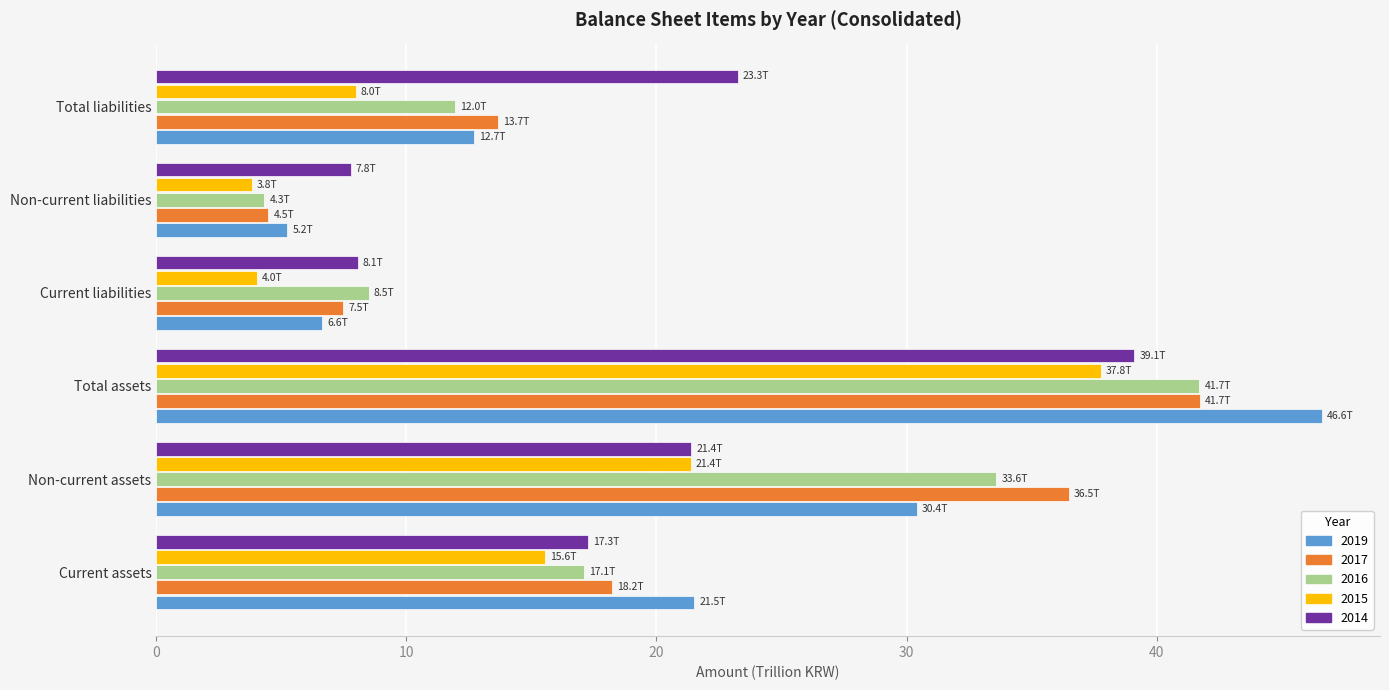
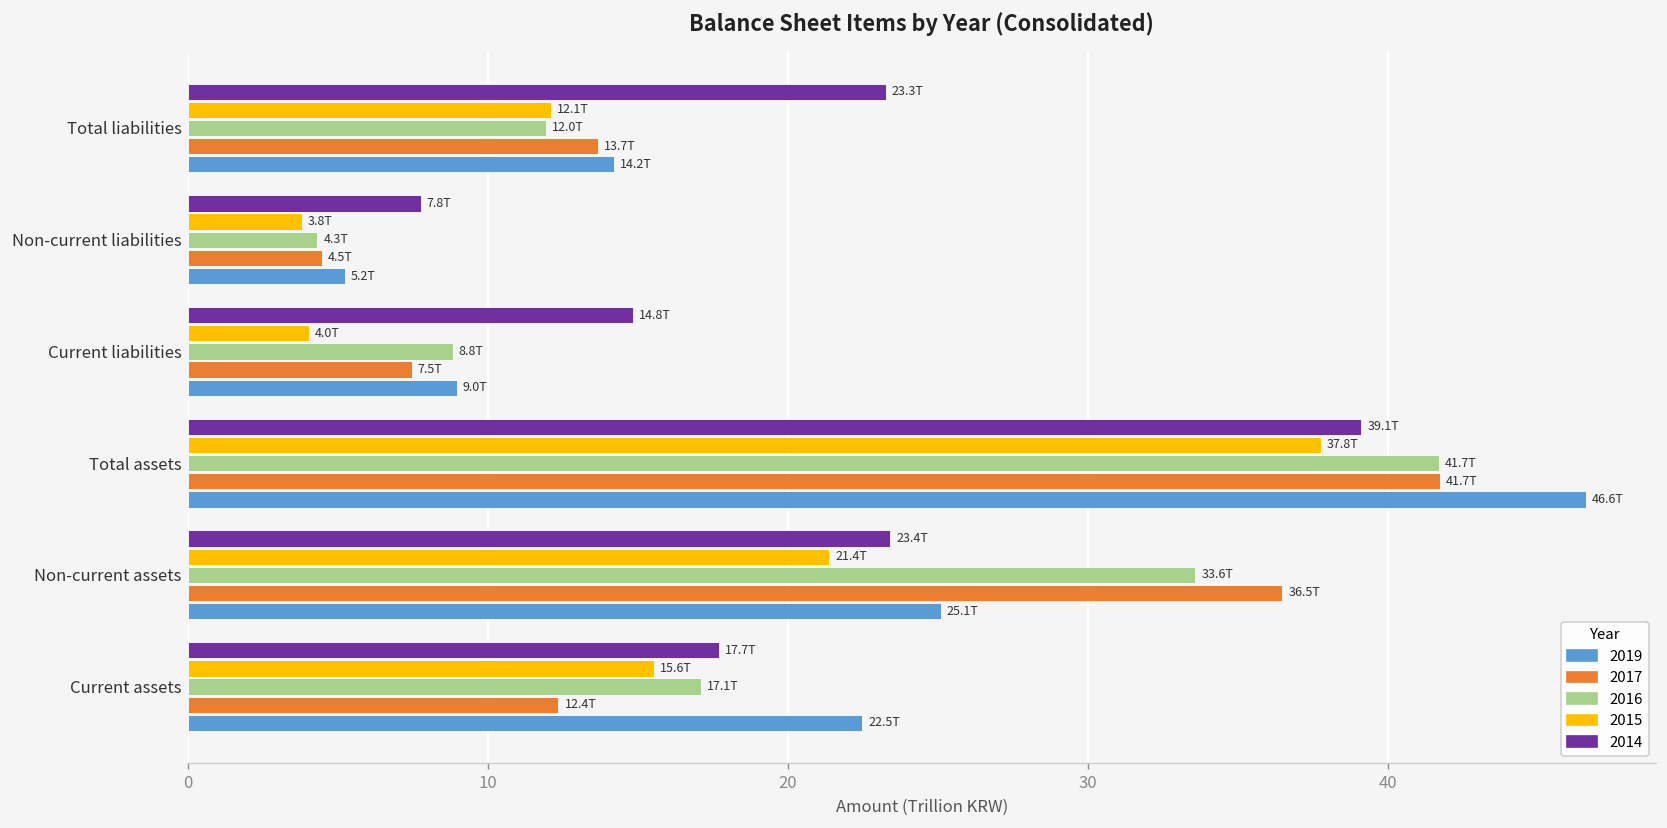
  {
    "2019": {
-     "Total liabilities": "12.7T",
+     "Total liabilities": "14.2T",
      "Non-current liabilities": "5.2T",
-     "Current liabilities": "6.6T",
+     "Current liabilities": "9.0T",
      "Total assets": "46.6T",
-     "Non-current assets": "30.4T",
-     "Current assets": "21.5T"
+     "Non-current assets": "25.1T",
+     "Current assets": "22.5T"
    },
    "2017": {
      "Total liabilities": "13.7T",
      "Non-current liabilities": "4.5T",
      "Current liabilities": "7.5T",
      "Total assets": "41.7T",
      "Non-current assets": "36.5T",
-     "Current assets": "18.2T"
+     "Current assets": "12.4T"
    },
    "2016": {
      "Total liabilities": "12.0T",
      "Non-current liabilities": "4.3T",
-     "Current liabilities": "8.5T",
+     "Current liabilities": "8.8T",
      "Total assets": "41.7T",
      "Non-current assets": "33.6T",
      "Current assets": "17.1T"
    },
    "2015": {
-     "Total liabilities": "8.0T",
+     "Total liabilities": "12.1T",
      "Non-current liabilities": "3.8T",
      "Current liabilities": "4.0T",
      "Total assets": "37.8T",
      "Non-current assets": "21.4T",
      "Current assets": "15.6T"
    },
    "2014": {
      "Total liabilities": "23.3T",
      "Non-current liabilities": "7.8T",
-     "Current liabilities": "8.1T",
+     "Current liabilities": "14.8T",
      "Total assets": "39.1T",
-     "Non-current assets": "21.4T",
-     "Current assets": "17.3T"
+     "Non-current assets": "23.4T",
+     "Current assets": "17.7T"
    }
  }
